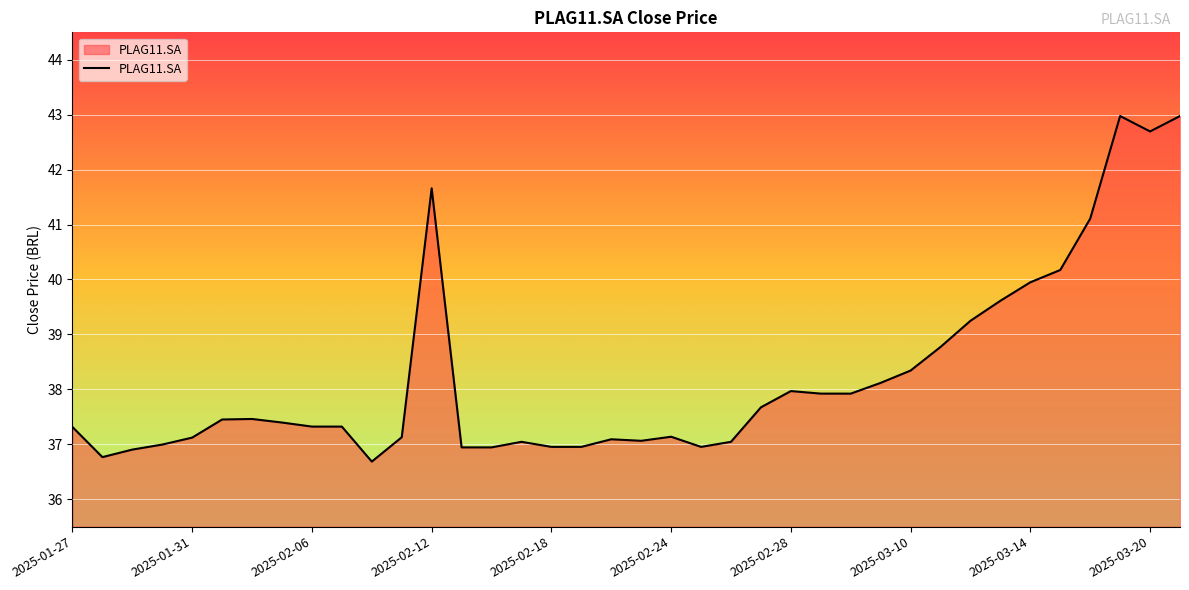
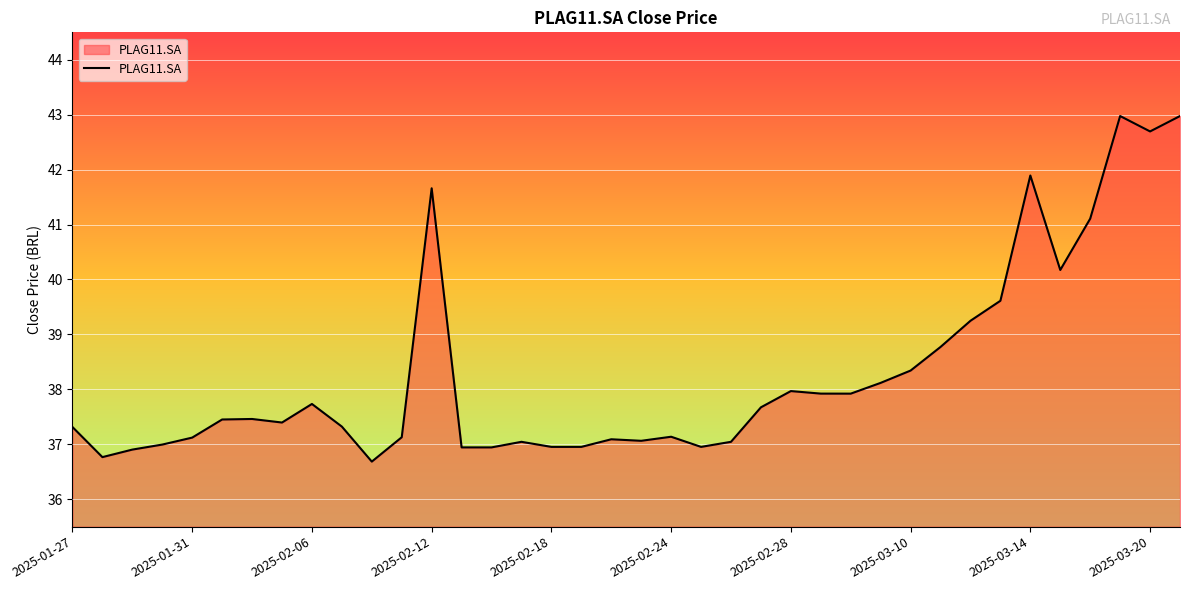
  {
    "2025-01-27": 37.3,
    "2025-01-31": 37.1,
-   "2025-02-06": 37.3,
+   "2025-02-06": 37.7,
    "2025-02-12": 41.7,
    "2025-02-18": 37.0,
    "2025-02-24": 37.1,
    "2025-02-28": 38.0,
    "2025-03-10": 38.3,
-   "2025-03-14": 39.9,
+   "2025-03-14": 41.9,
    "2025-03-20": 42.7
  }
